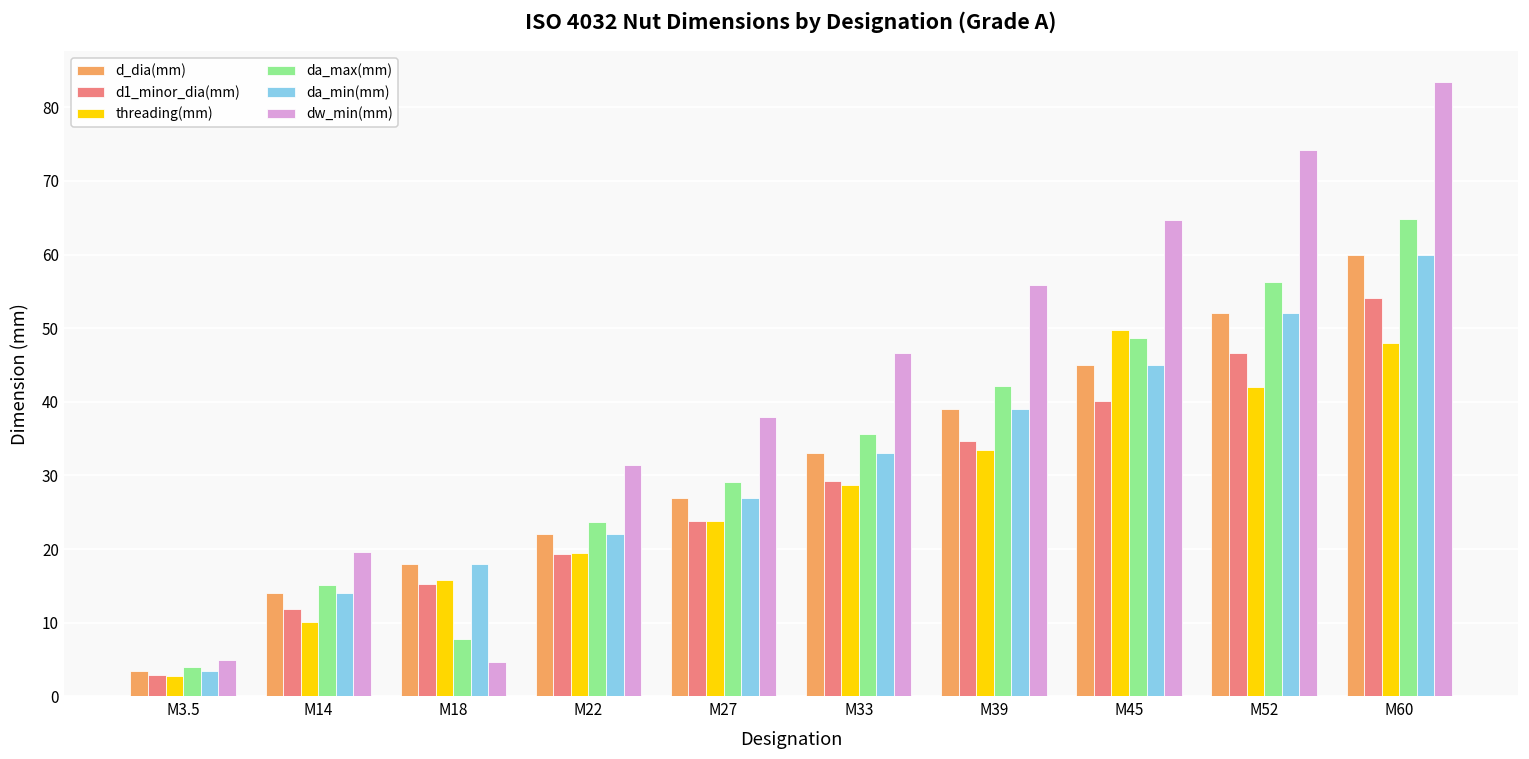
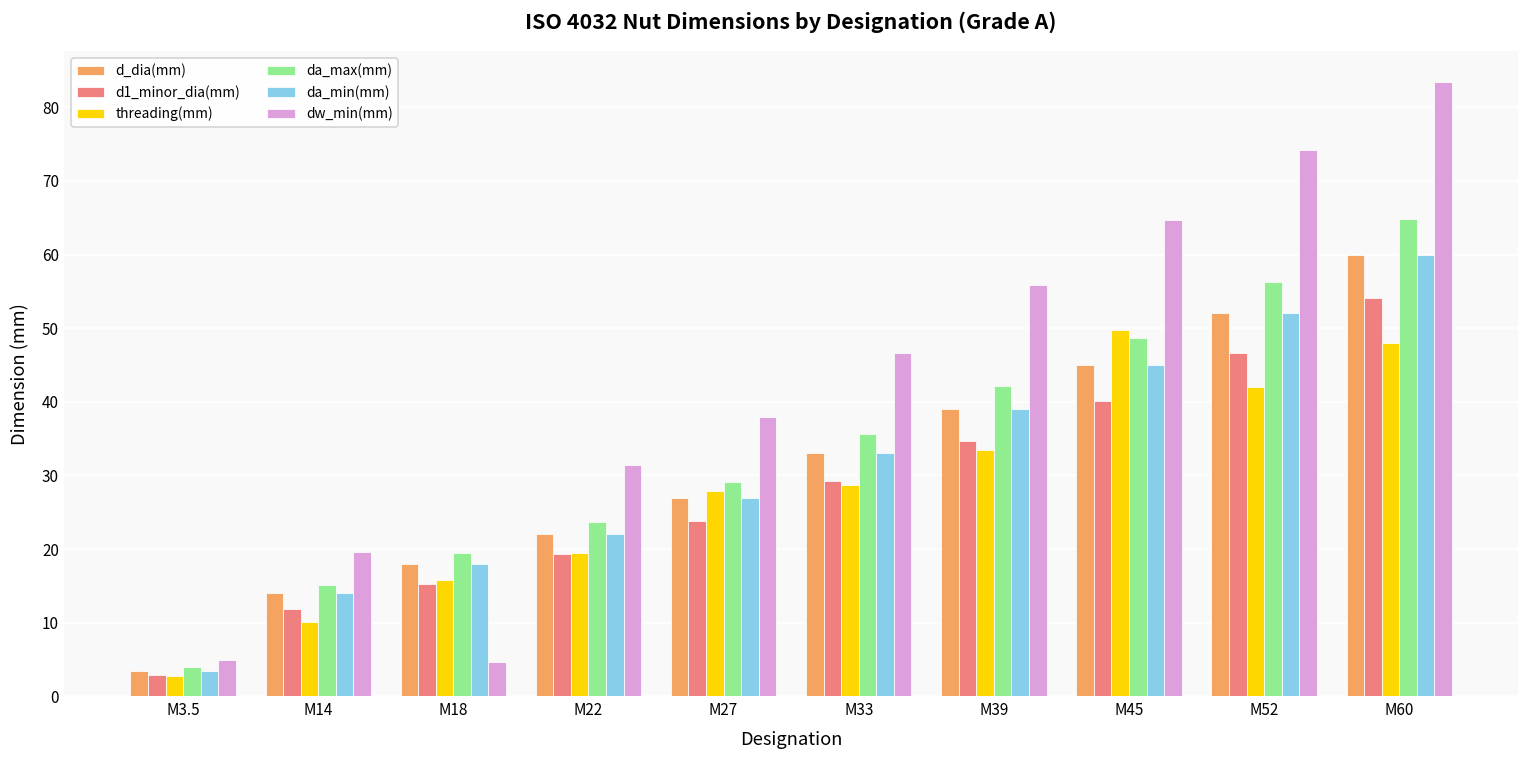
  {
    "threading(mm)": {
      "M3.5": 3,
      "M14": 10,
      "M18": 16,
      "M22": 19,
-     "M27": 24,
+     "M27": 28,
      "M33": 29,
      "M39": 33,
      "M45": 50,
      "M52": 42,
      "M60": 48
    },
    "da_max(mm)": {
      "M3.5": 4,
      "M14": 15,
-     "M18": 8,
+     "M18": 20,
      "M22": 24,
      "M27": 29,
      "M33": 36,
      "M39": 42,
      "M45": 49,
      "M52": 56,
      "M60": 65
    },
    "da_min(mm)": {
      "M3.5": 4,
      "M14": 14,
      "M18": 18,
      "M22": 22,
      "M27": 27,
      "M33": 33,
      "M39": 39,
      "M45": 45,
      "M52": 52,
      "M60": 60
    },
    "dw_min(mm)": {
      "M3.5": 5,
      "M14": 20,
      "M18": 5,
      "M22": 31,
      "M27": 38,
      "M33": 47,
      "M39": 56,
      "M45": 65,
      "M52": 74,
      "M60": 83
    }
  }
